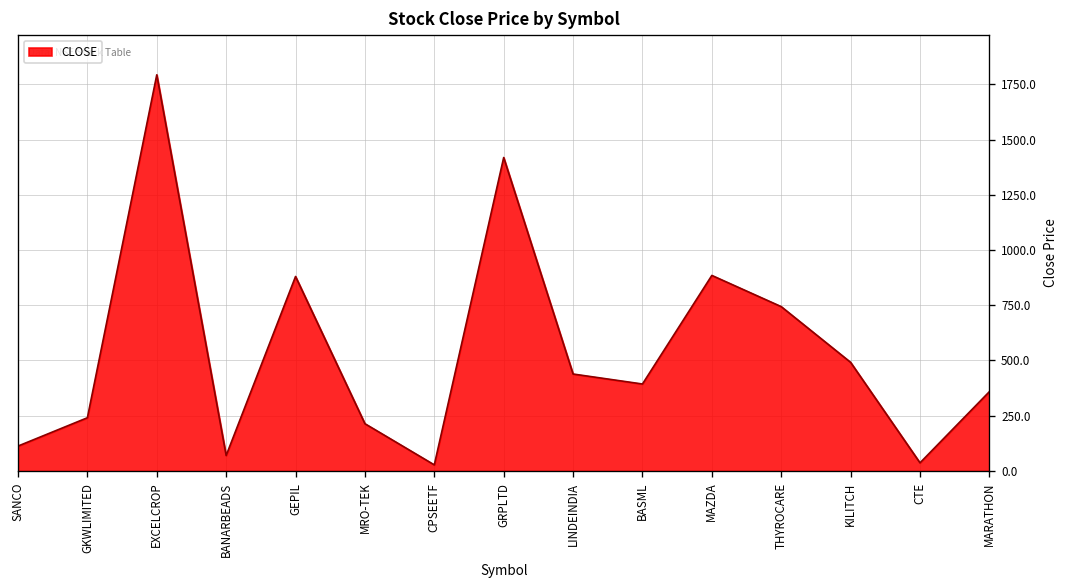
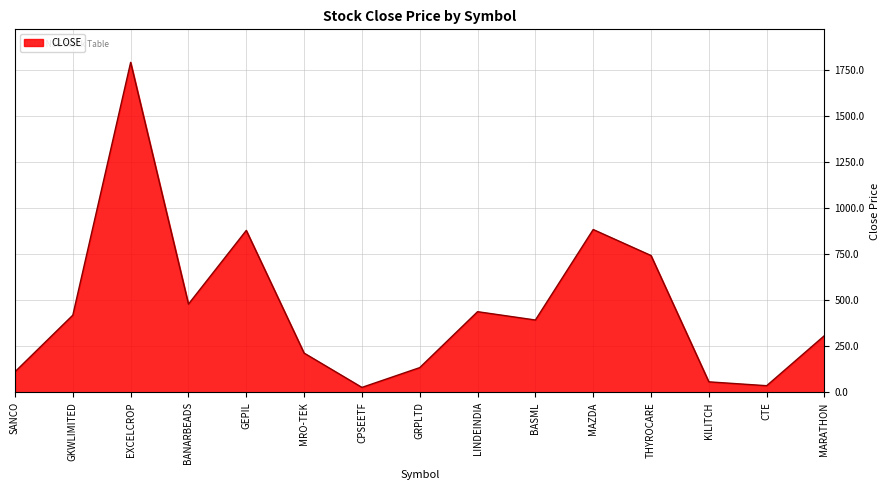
  {
    "SANCO": 110,
-   "GKWLIMITED": 240,
+   "GKWLIMITED": 420,
    "EXCELCROP": 1790,
-   "BANARBEADS": 70,
+   "BANARBEADS": 480,
    "GEPIL": 880,
    "MRO-TEK": 210,
    "CPSEETF": 30,
-   "GRPLTD": 1420,
+   "GRPLTD": 140,
    "LINDEINDIA": 440,
    "BASML": 390,
    "MAZDA": 890,
    "THYROCARE": 740,
-   "KILITCH": 490,
+   "KILITCH": 60,
    "CTE": 40,
-   "MARATHON": 360
+   "MARATHON": 310
  }
